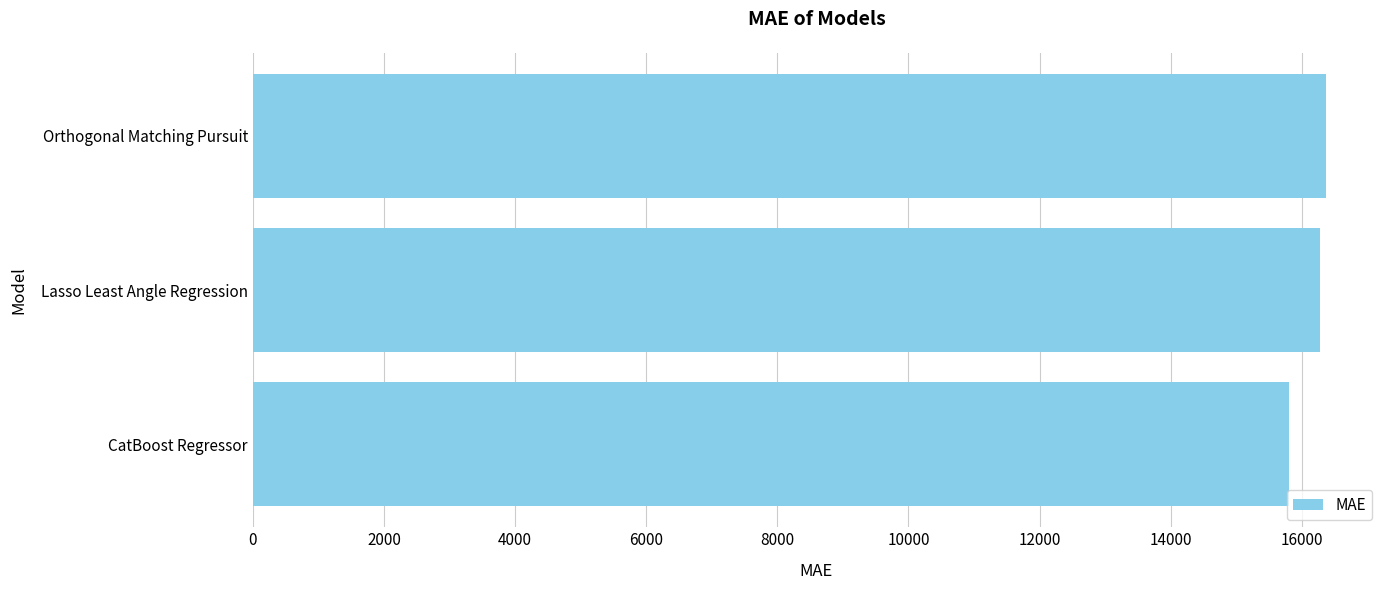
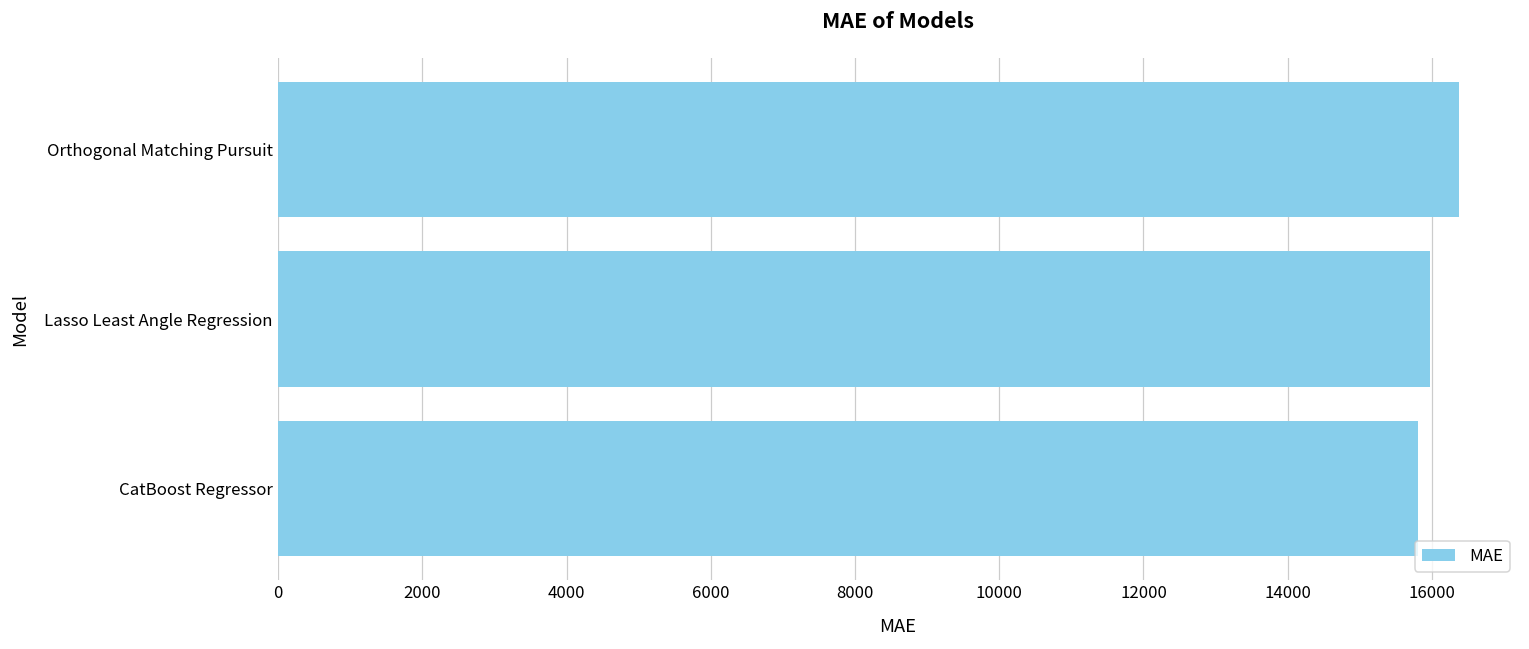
  {
    "Orthogonal Matching Pursuit": 16400,
-   "Lasso Least Angle Regression": 16300,
+   "Lasso Least Angle Regression": 16000,
    "CatBoost Regressor": 15800
  }
